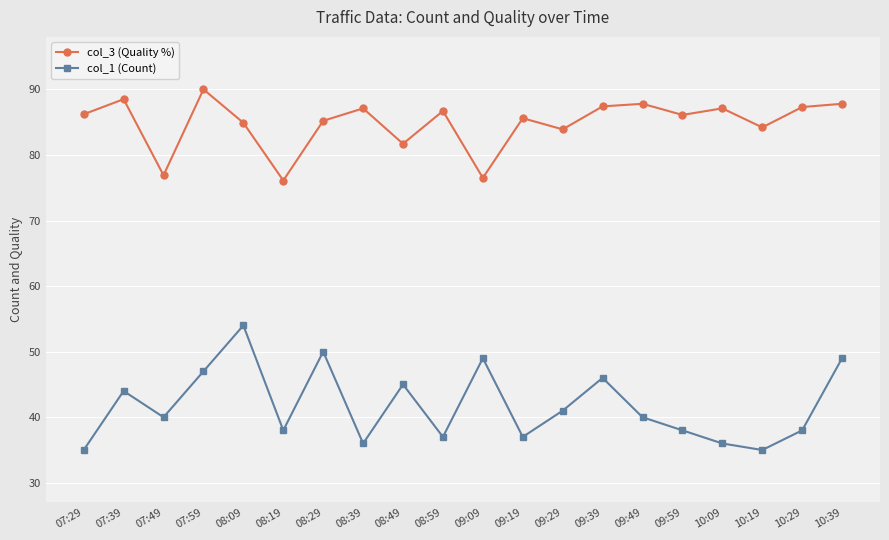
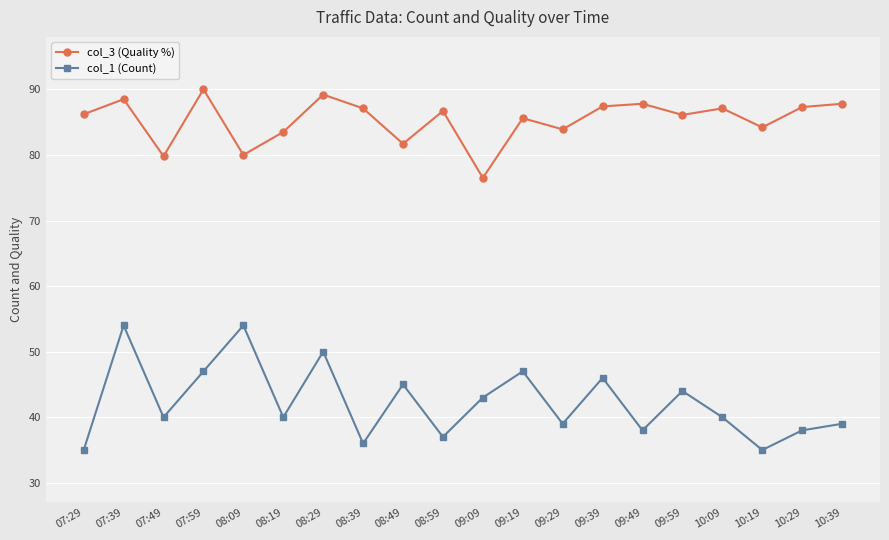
  {
    "col_3 (Quality %)": {
      "07:29": 86,
      "07:39": 89,
-     "07:49": 77,
+     "07:49": 80,
      "07:59": 90,
-     "08:09": 85,
-     "08:19": 76,
-     "08:29": 85,
+     "08:09": 80,
+     "08:19": 84,
+     "08:29": 89,
      "08:39": 87,
      "08:49": 82,
      "08:59": 87,
      "09:09": 77,
      "09:19": 86,
      "09:29": 84,
      "09:39": 87,
      "09:49": 88,
      "09:59": 86,
      "10:09": 87,
      "10:19": 84,
      "10:29": 87,
      "10:39": 88
    },
    "col_1 (Count)": {
      "07:29": 35,
-     "07:39": 44,
+     "07:39": 54,
      "07:49": 40,
      "07:59": 47,
      "08:09": 54,
-     "08:19": 38,
+     "08:19": 40,
      "08:29": 50,
      "08:39": 36,
      "08:49": 45,
      "08:59": 37,
-     "09:09": 49,
-     "09:19": 37,
-     "09:29": 41,
+     "09:09": 43,
+     "09:19": 47,
+     "09:29": 39,
      "09:39": 46,
-     "09:49": 40,
-     "09:59": 38,
-     "10:09": 36,
+     "09:49": 38,
+     "09:59": 44,
+     "10:09": 40,
      "10:19": 35,
      "10:29": 38,
-     "10:39": 49
+     "10:39": 39
    }
  }
